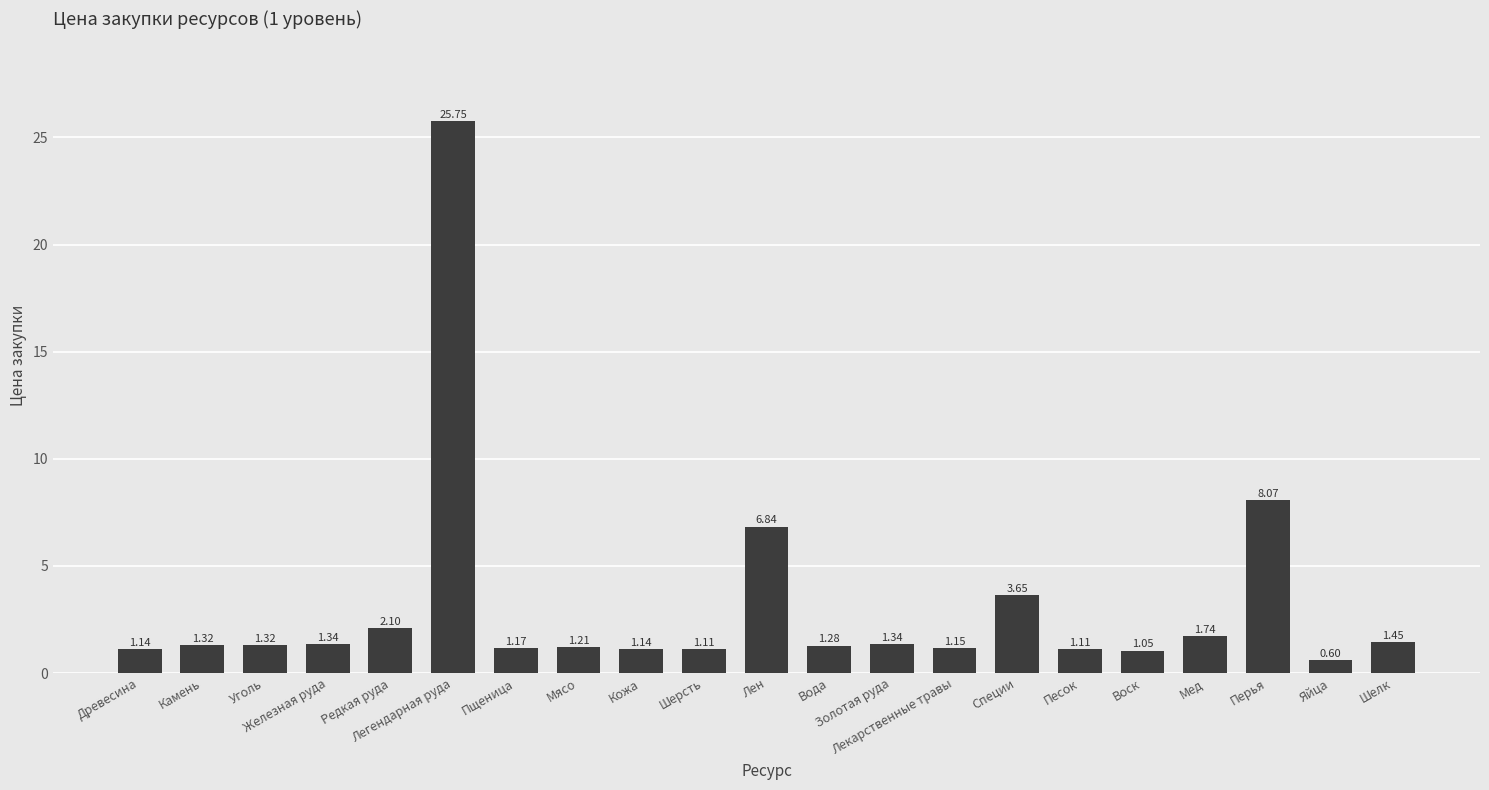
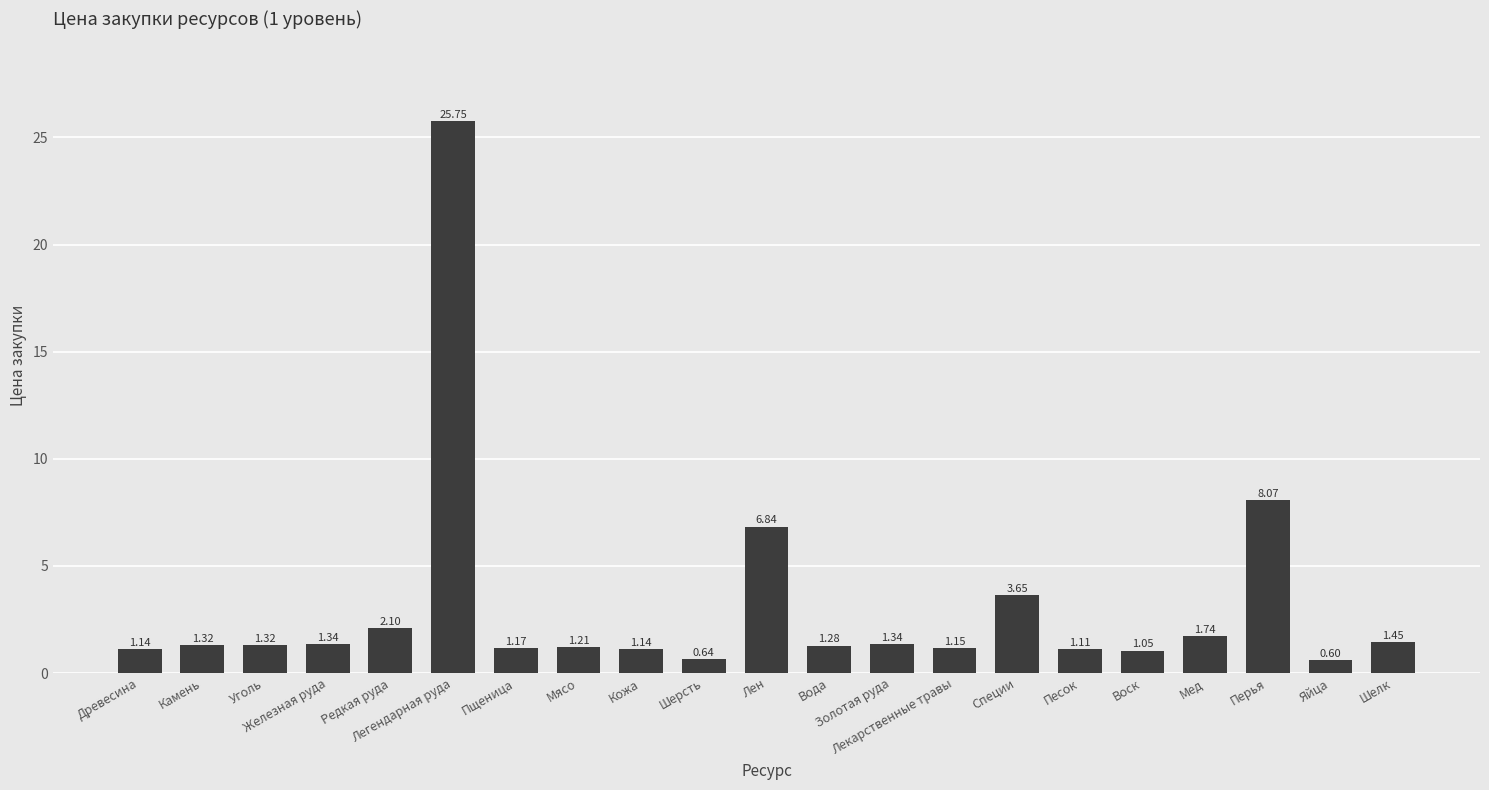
  {
    "Древесина": 1.14,
    "Камень": 1.32,
    "Уголь": 1.32,
    "Железная руда": 1.34,
    "Редкая руда": 2.10,
    "Легендарная руда": 25.75,
    "Пщеница": 1.17,
    "Мясо": 1.21,
    "Кожа": 1.14,
-   "Шерсть": 1.11,
+   "Шерсть": 0.64,
    "Лен": 6.84,
    "Вода": 1.28,
    "Золотая руда": 1.34,
    "Лекарственные травы": 1.15,
    "Специи": 3.65,
    "Песок": 1.11,
    "Воск": 1.05,
    "Мед": 1.74,
    "Перья": 8.07,
    "Яйца": 0.60,
    "Шелк": 1.45
  }
